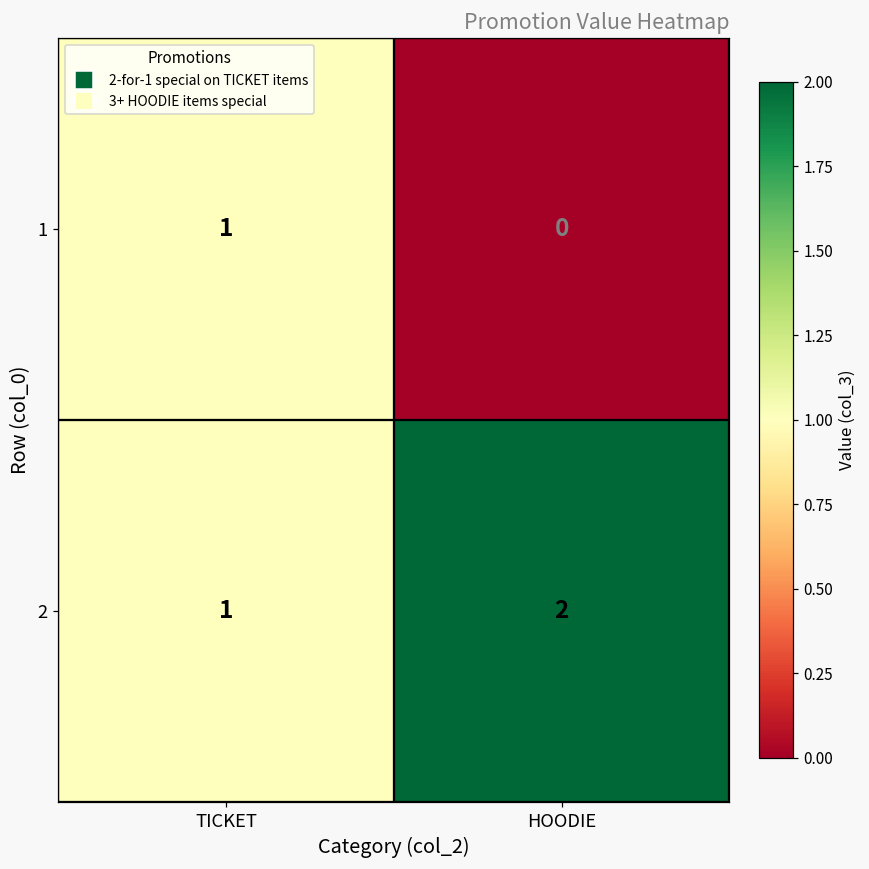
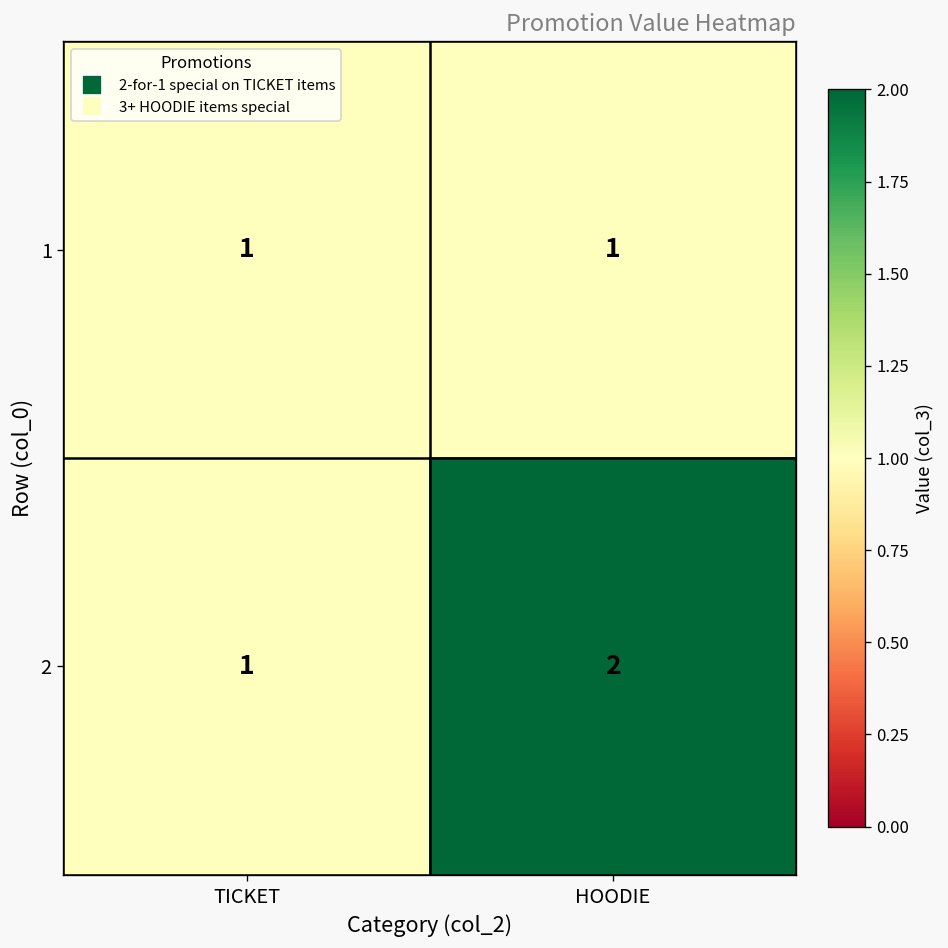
  {
    "1": {
      "TICKET": 1,
-     "HOODIE": 0
+     "HOODIE": 1
    },
    "2": {
      "TICKET": 1,
      "HOODIE": 2
    }
  }
